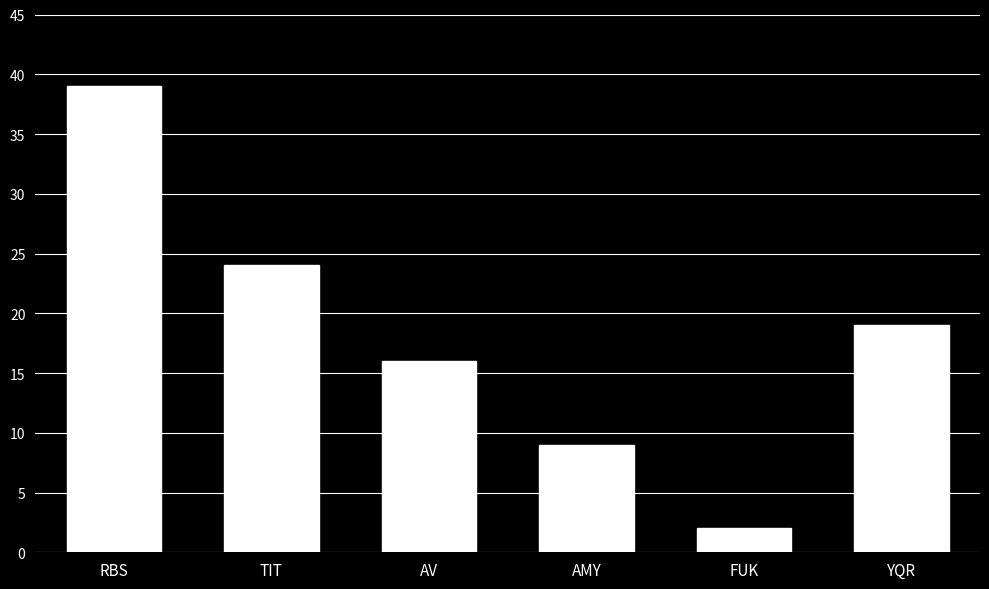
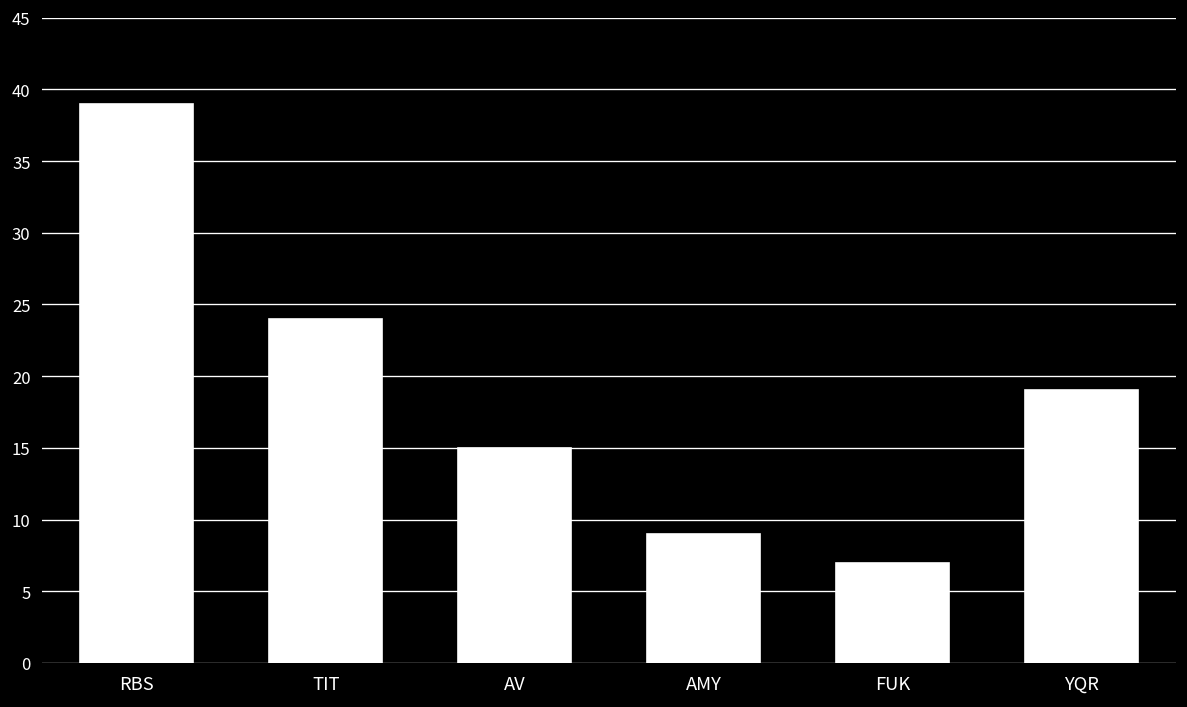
  {
    "RBS": 39,
    "TIT": 24,
-   "AV": 16,
+   "AV": 15,
    "AMY": 9,
-   "FUK": 2,
+   "FUK": 7,
    "YQR": 19
  }
